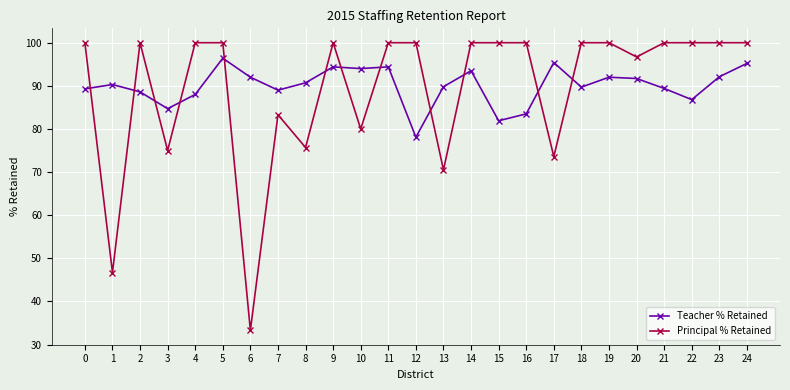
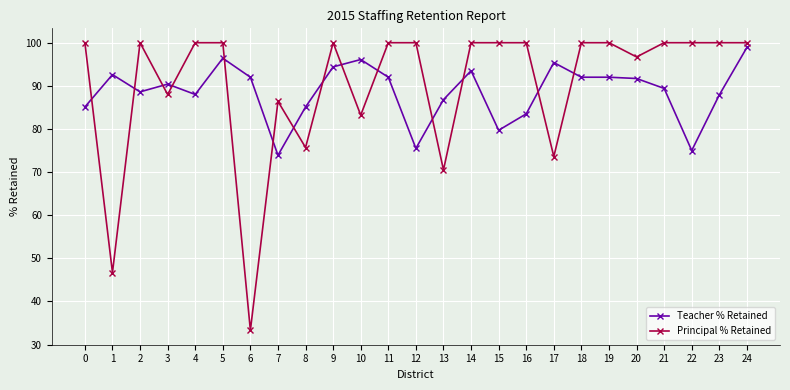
  {
    "Teacher % Retained": {
-     "0": 89,
-     "1": 90,
+     "0": 85,
+     "1": 93,
      "2": 89,
-     "3": 85,
+     "3": 90,
      "4": 88,
      "5": 96,
      "6": 92,
-     "7": 89,
-     "8": 91,
+     "7": 74,
+     "8": 85,
      "9": 94,
-     "10": 94,
-     "11": 94,
-     "12": 78,
-     "13": 90,
+     "10": 96,
+     "11": 92,
+     "12": 76,
+     "13": 87,
      "14": 94,
-     "15": 82,
+     "15": 80,
      "16": 84,
      "17": 95,
-     "18": 90,
+     "18": 92,
      "19": 92,
      "20": 92,
      "21": 89,
-     "22": 87,
-     "23": 92,
-     "24": 95
+     "22": 75,
+     "23": 88,
+     "24": 99
    },
    "Principal % Retained": {
      "0": 100,
      "1": 47,
      "2": 100,
-     "3": 75,
+     "3": 88,
      "4": 100,
      "5": 100,
      "6": 33,
-     "7": 83,
+     "7": 86,
      "8": 76,
      "9": 100,
-     "10": 80,
+     "10": 83,
      "11": 100,
      "12": 100,
      "13": 71,
      "14": 100,
      "15": 100,
      "16": 100,
      "17": 74,
      "18": 100,
      "19": 100,
      "20": 97,
      "21": 100,
      "22": 100,
      "23": 100,
      "24": 100
    }
  }
